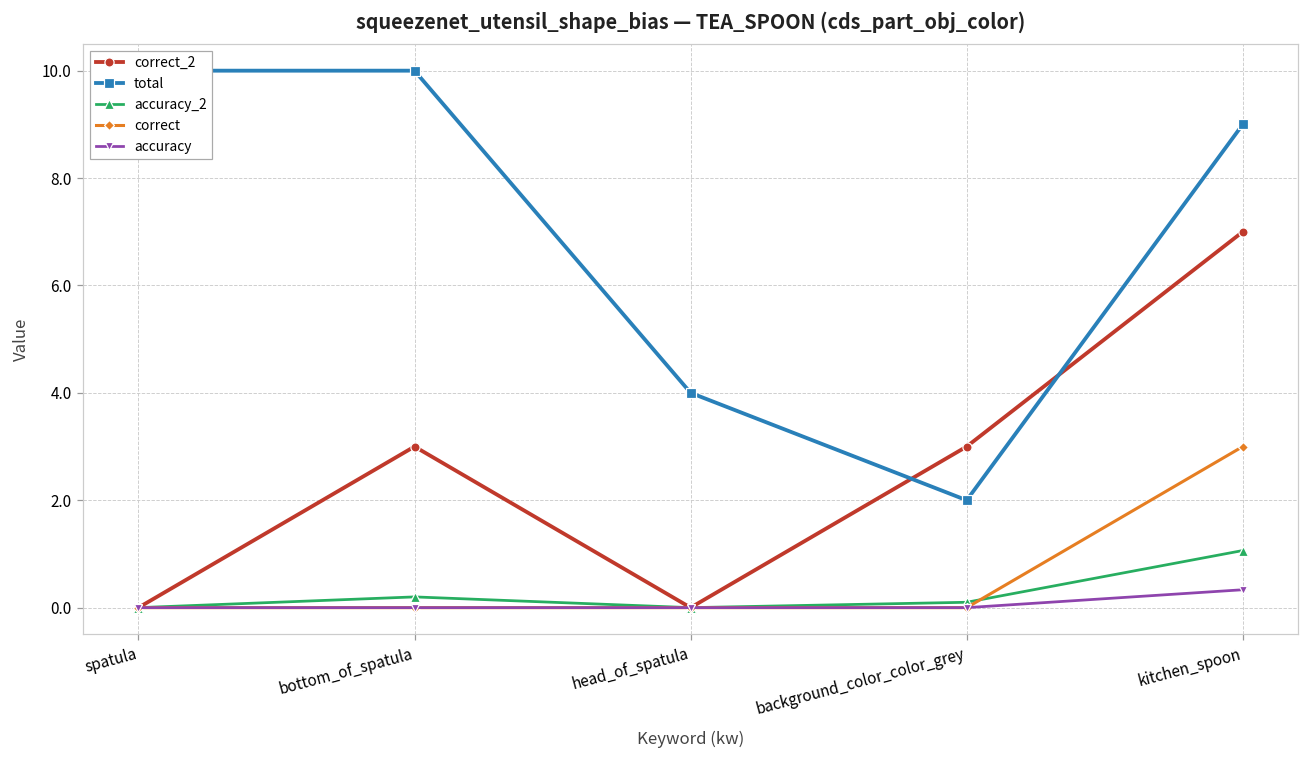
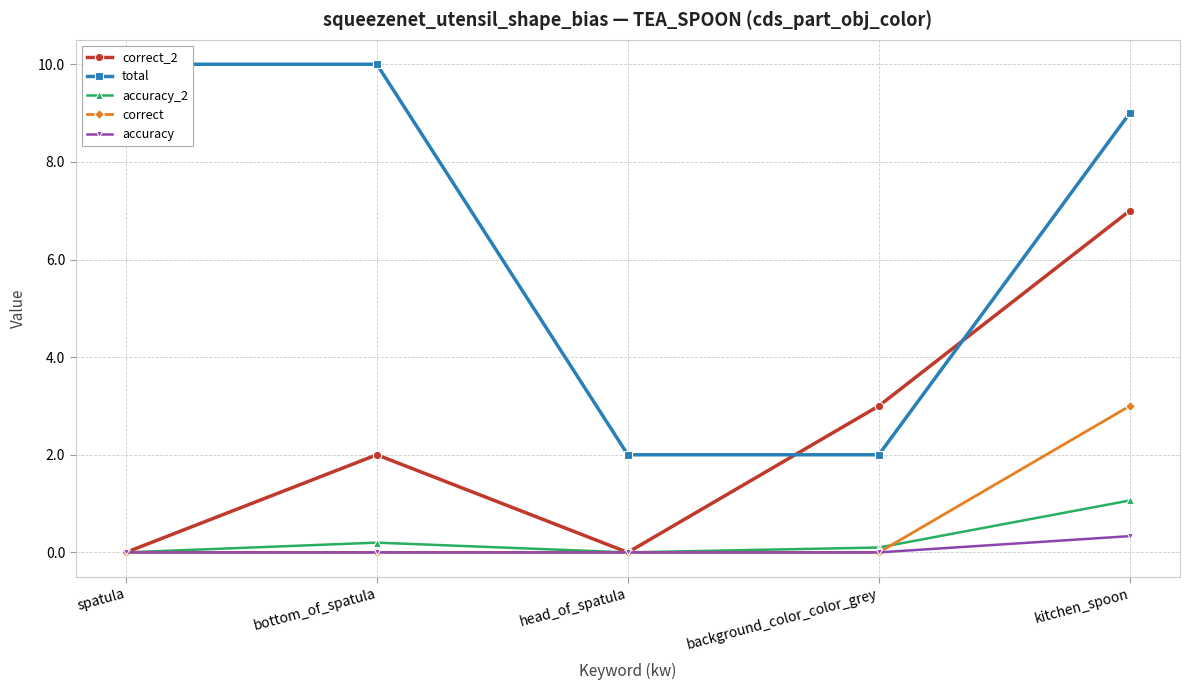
  {
    "correct_2": {
-     "bottom_of_spatula": 3,
+     "bottom_of_spatula": 2,
      "background_color_color_grey": 3,
      "kitchen_spoon": 7
    },
    "total": {
      "bottom_of_spatula": 10,
-     "head_of_spatula": 4,
+     "head_of_spatula": 2,
      "background_color_color_grey": 2,
      "kitchen_spoon": 9
    },
    "accuracy_2": {
      "bottom_of_spatula": 0.2,
      "background_color_color_grey": 0.1,
      "kitchen_spoon": 1.1
    },
    "correct": {
      "kitchen_spoon": 3
    },
    "accuracy": {
      "kitchen_spoon": 0.3
    }
  }
